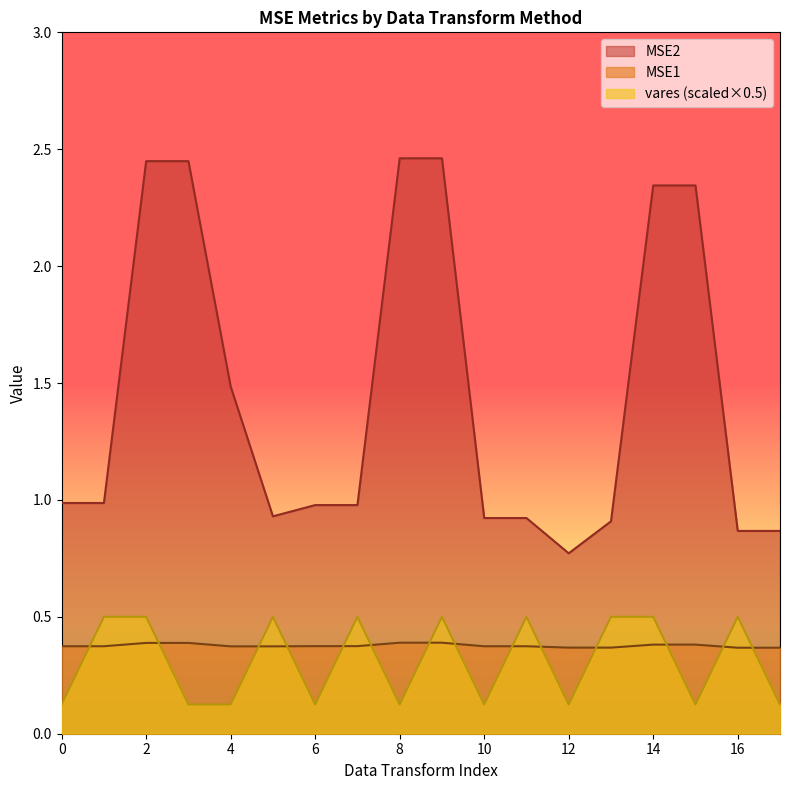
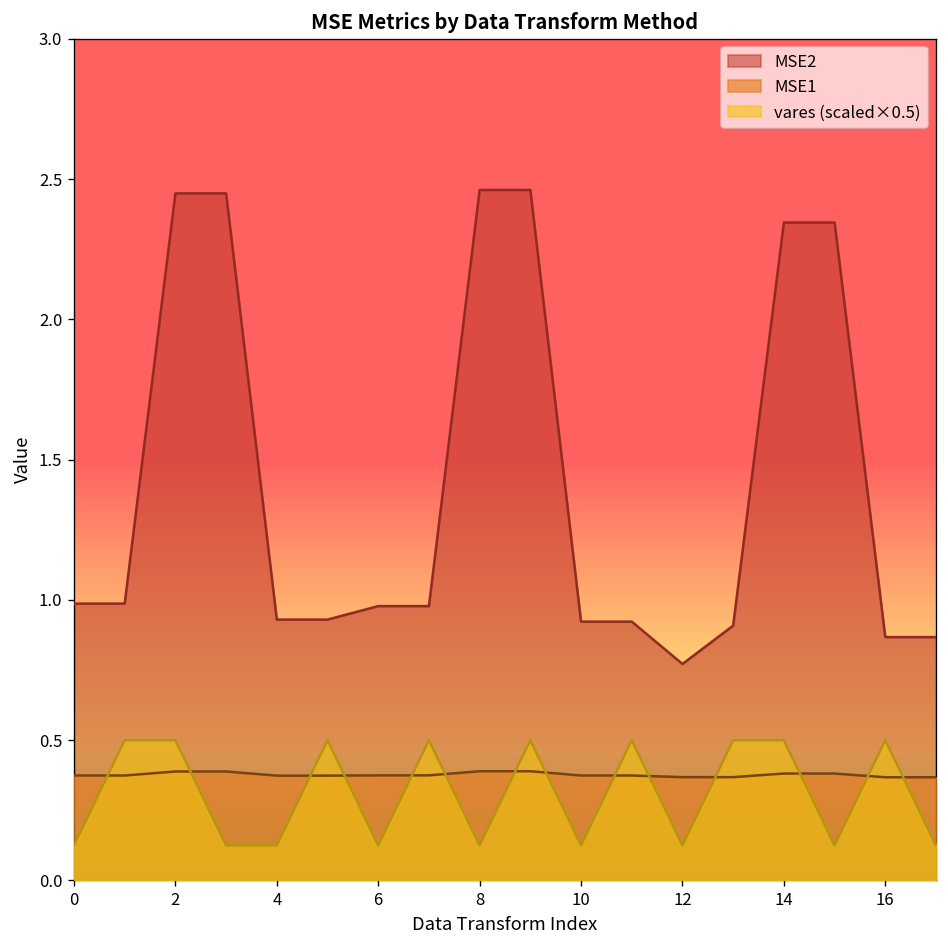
  {
    "MSE2": {
      "0": 0.99,
      "2": 2.45,
-     "4": 1.49,
+     "4": 0.93,
      "6": 0.98,
      "8": 2.46,
      "10": 0.92,
      "12": 0.77,
      "14": 2.35,
      "16": 0.87
    }
  }
